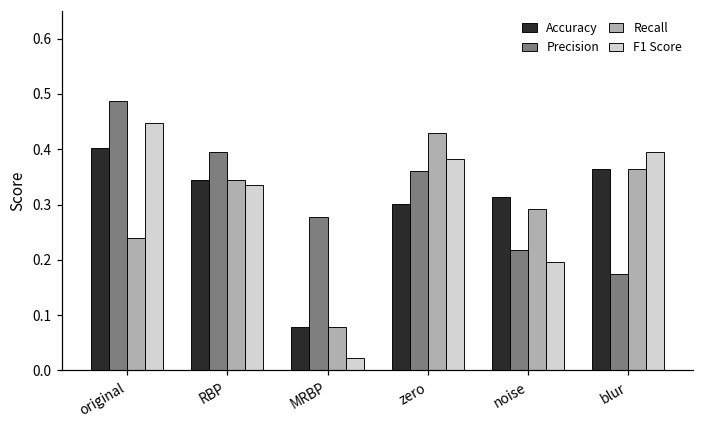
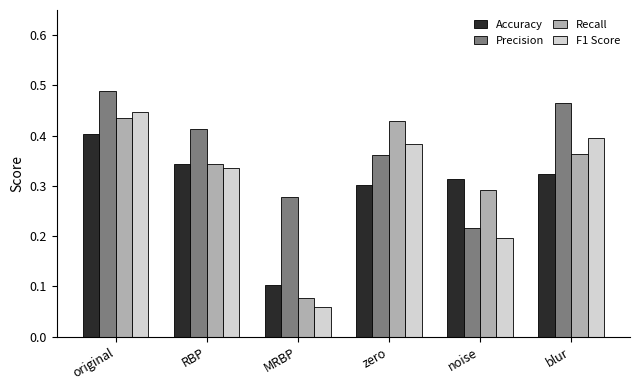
  {
    "Accuracy": {
      "original": 0.40,
      "RBP": 0.34,
-     "MRBP": 0.08,
+     "MRBP": 0.10,
      "zero": 0.30,
      "noise": 0.31,
-     "blur": 0.36
+     "blur": 0.32
    },
    "Precision": {
      "original": 0.49,
-     "RBP": 0.40,
+     "RBP": 0.41,
      "MRBP": 0.28,
      "zero": 0.36,
      "noise": 0.22,
-     "blur": 0.18
+     "blur": 0.47
    },
    "Recall": {
-     "original": 0.24,
+     "original": 0.44,
      "RBP": 0.34,
      "MRBP": 0.08,
      "zero": 0.43,
      "noise": 0.29,
      "blur": 0.36
    },
    "F1 Score": {
      "original": 0.45,
      "RBP": 0.34,
-     "MRBP": 0.02,
+     "MRBP": 0.06,
      "zero": 0.38,
      "noise": 0.20,
      "blur": 0.40
    }
  }
